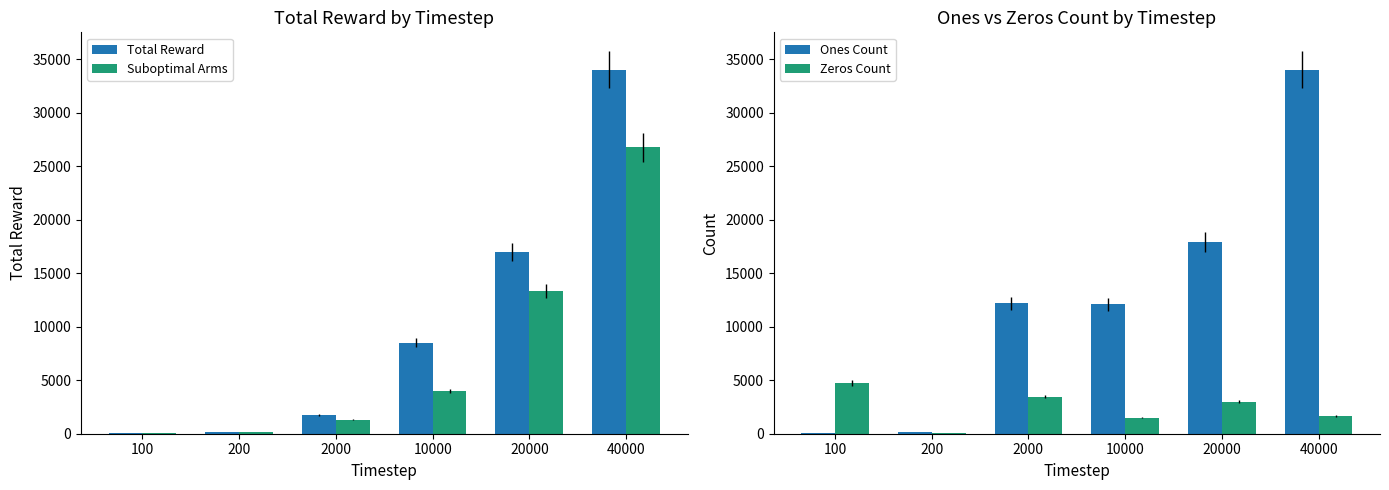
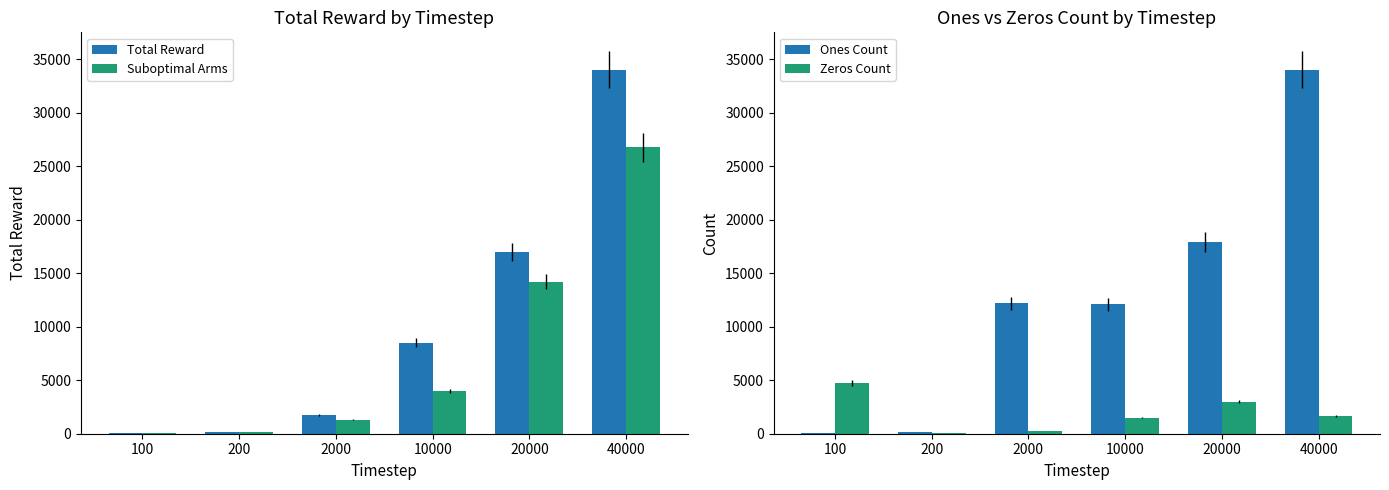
  {
    "Total Reward by Timestep": {
      "Total Reward": {
        "2000": 1700,
        "10000": 8500,
        "20000": 17000,
        "40000": 34000
      },
      "Suboptimal Arms": {
        "2000": 1300,
        "10000": 4000,
-       "20000": 13300,
+       "20000": 14200,
        "40000": 26800
      }
    },
    "Ones vs Zeros Count by Timestep": {
      "Ones Count": {
        "2000": 12200,
        "10000": 12100,
        "20000": 17900,
        "40000": 34000
      },
      "Zeros Count": {
        "100": 4700,
-       "2000": 3500,
+       "2000": 300,
        "10000": 1500,
        "20000": 3000,
        "40000": 1700
      }
    }
  }
